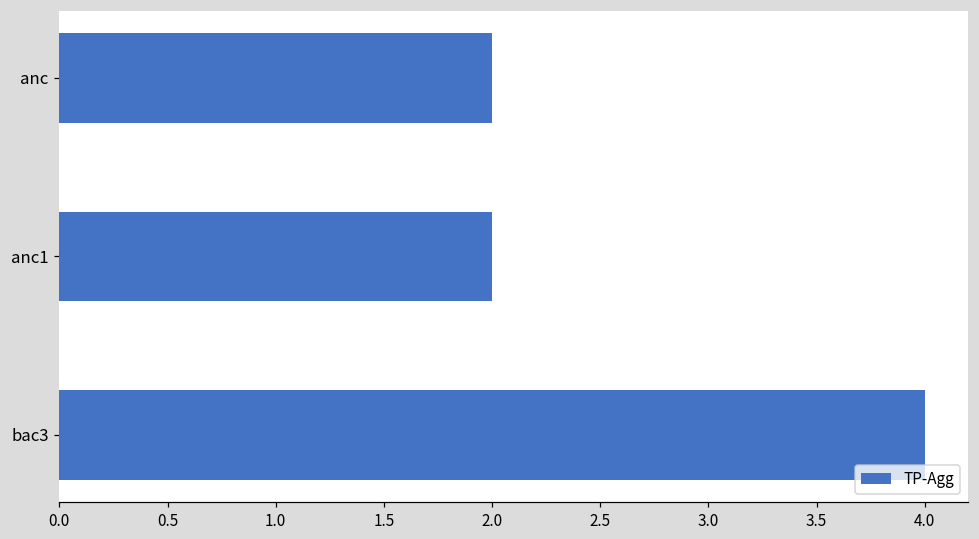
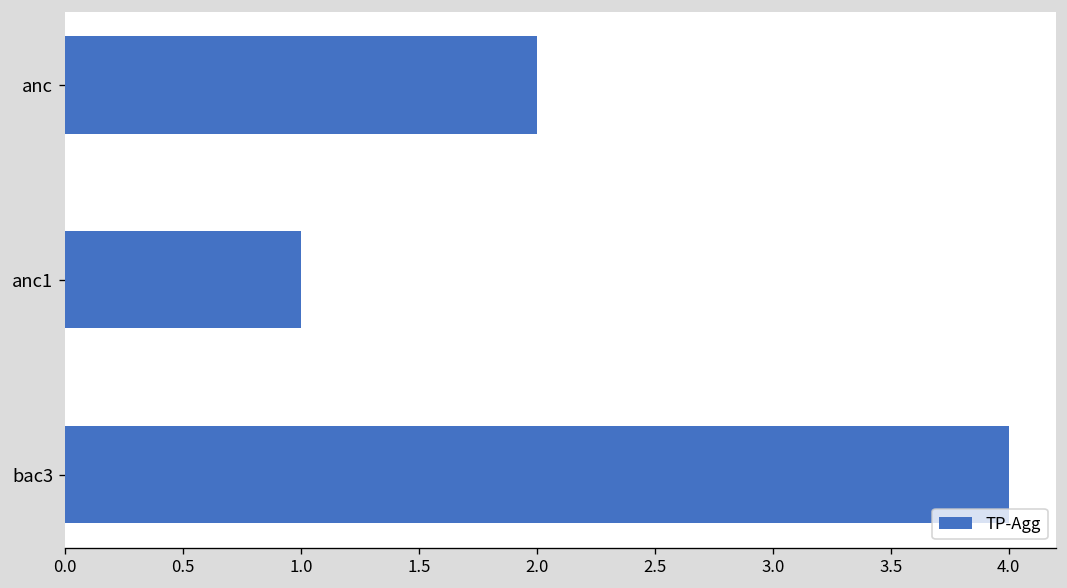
  {
    "anc": 2,
-   "anc1": 2,
+   "anc1": 1,
    "bac3": 4
  }
